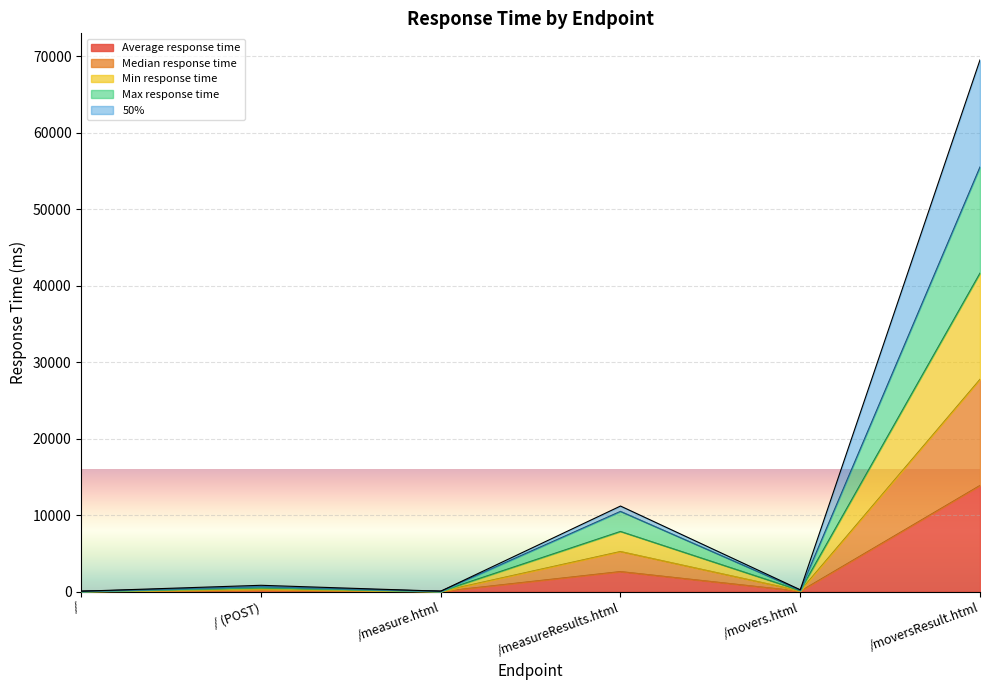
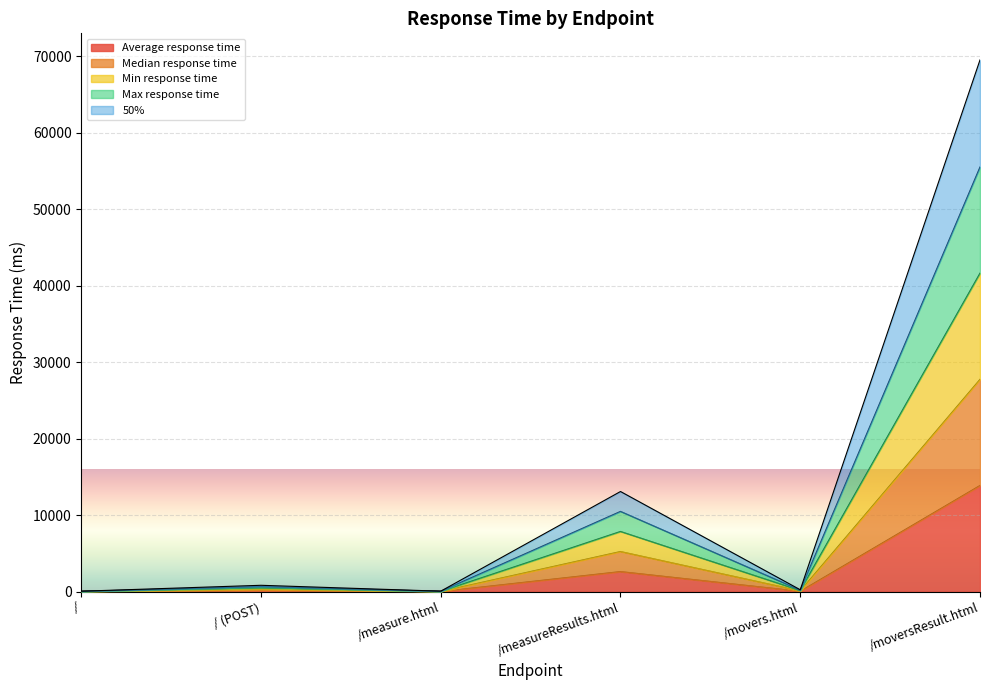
  {
    "Min response time": {
      "/measureResults.html": 3000,
      "/moversResult.html": 14000
    },
    "Max response time": {
      "/measureResults.html": 3000,
      "/moversResult.html": 14000
    },
    "50%": {
-     "/measureResults.html": 1000,
+     "/measureResults.html": 3000,
      "/moversResult.html": 14000
    }
  }
